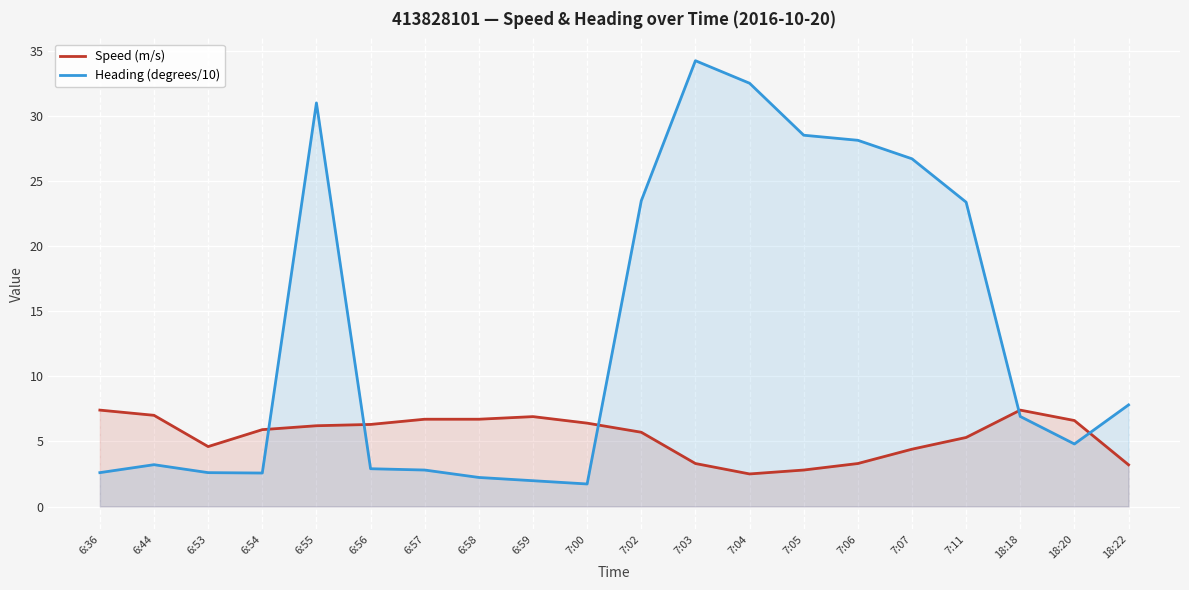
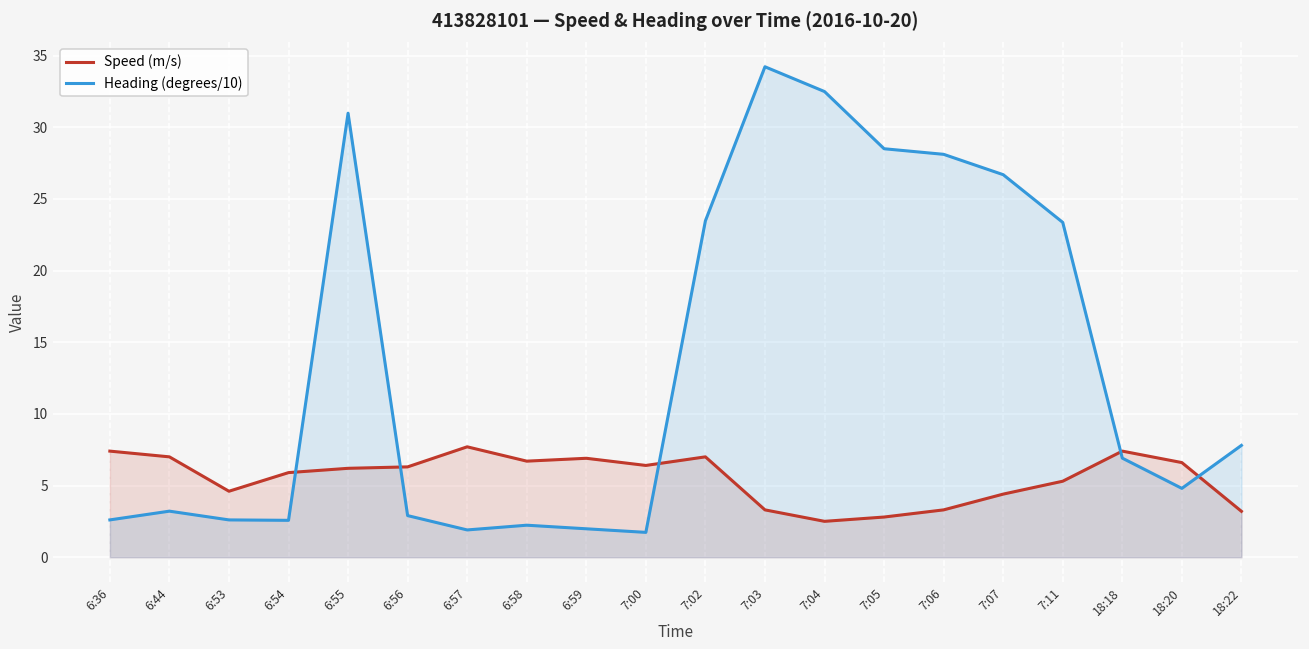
  {
    "Speed (m/s)": {
      "6:36": 7.4,
      "6:44": 7.0,
      "6:53": 4.6,
      "6:54": 5.9,
      "6:55": 6.2,
      "6:56": 6.3,
-     "6:57": 6.7,
+     "6:57": 7.7,
      "6:58": 6.7,
      "6:59": 6.9,
      "7:00": 6.4,
-     "7:02": 5.7,
+     "7:02": 7.0,
      "7:03": 3.3,
      "7:04": 2.5,
      "7:05": 2.8,
      "7:06": 3.3,
      "7:07": 4.4,
      "7:11": 5.3,
      "18:18": 7.4,
      "18:20": 6.6,
      "18:22": 3.2
    },
    "Heading (degrees/10)": {
      "6:36": 2.6,
      "6:44": 3.2,
      "6:53": 2.6,
      "6:54": 2.6,
      "6:55": 31.0,
      "6:56": 2.9,
-     "6:57": 2.8,
+     "6:57": 1.9,
      "6:58": 2.2,
      "6:59": 2.0,
      "7:00": 1.7,
      "7:02": 23.5,
      "7:03": 34.2,
      "7:04": 32.5,
      "7:05": 28.5,
      "7:06": 28.1,
      "7:07": 26.7,
      "7:11": 23.4,
      "18:18": 6.9,
      "18:20": 4.8,
      "18:22": 7.8
    }
  }
